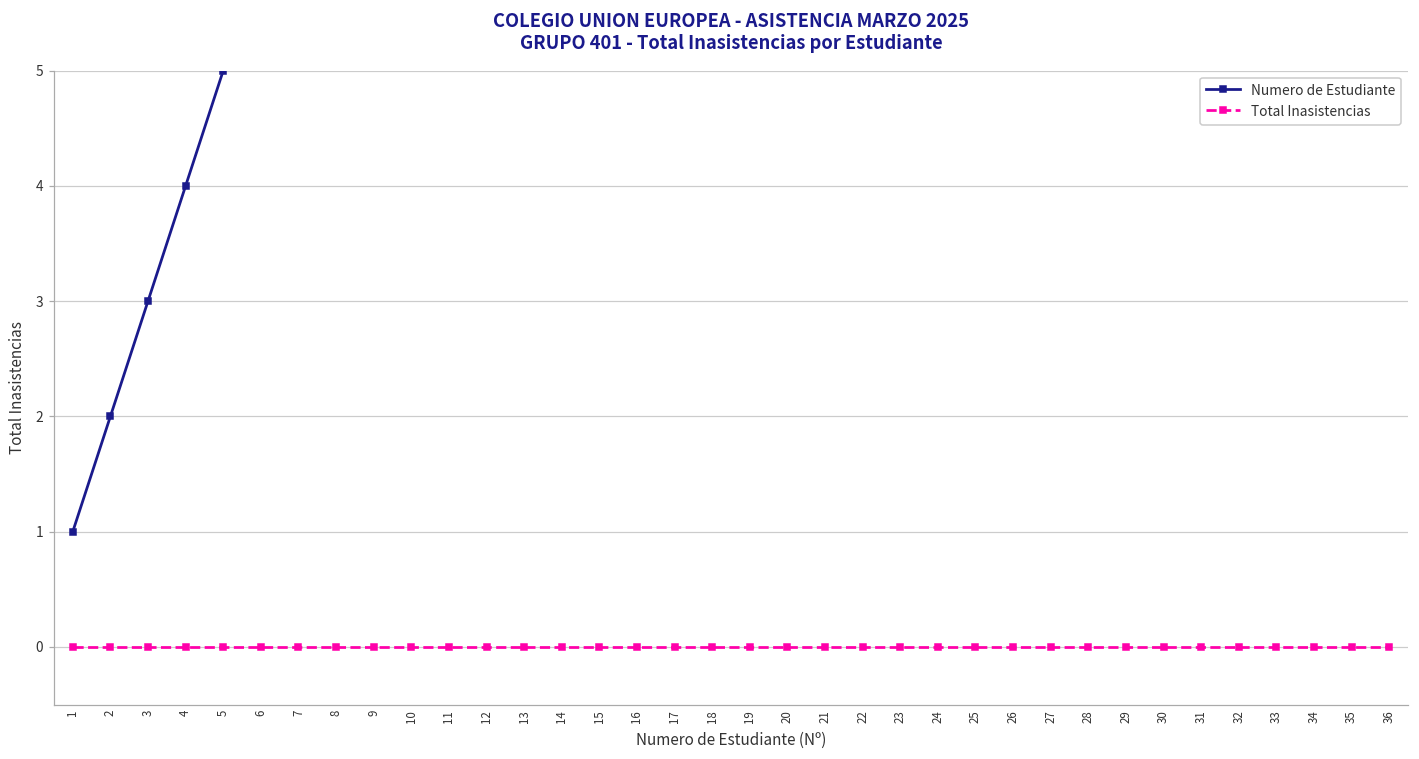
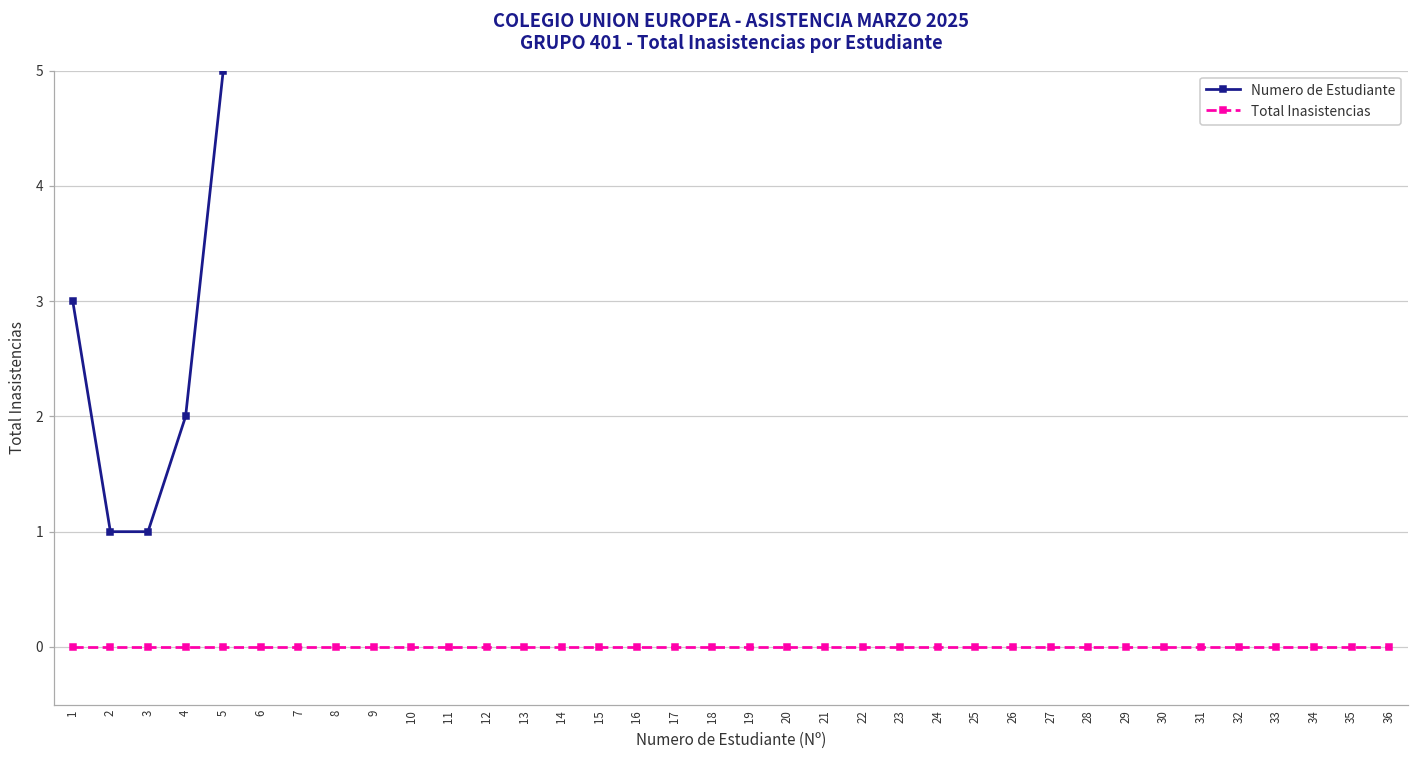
  {
    "Numero de Estudiante": {
-     "1": 1,
-     "2": 2,
-     "3": 3,
-     "4": 4,
+     "1": 3,
+     "2": 1,
+     "3": 1,
+     "4": 2,
      "5": 5
    },
    "Total Inasistencias": {
      "1": 0,
      "2": 0,
      "3": 0,
      "4": 0,
      "5": 0,
      "6": 0,
      "7": 0,
      "8": 0,
      "9": 0,
      "10": 0,
      "11": 0,
      "12": 0,
      "13": 0,
      "14": 0,
      "15": 0,
      "16": 0,
      "17": 0,
      "18": 0,
      "19": 0,
      "20": 0,
      "21": 0,
      "22": 0,
      "23": 0,
      "24": 0,
      "25": 0,
      "26": 0,
      "27": 0,
      "28": 0,
      "29": 0,
      "30": 0,
      "31": 0,
      "32": 0,
      "33": 0,
      "34": 0,
      "35": 0,
      "36": 0
    }
  }
